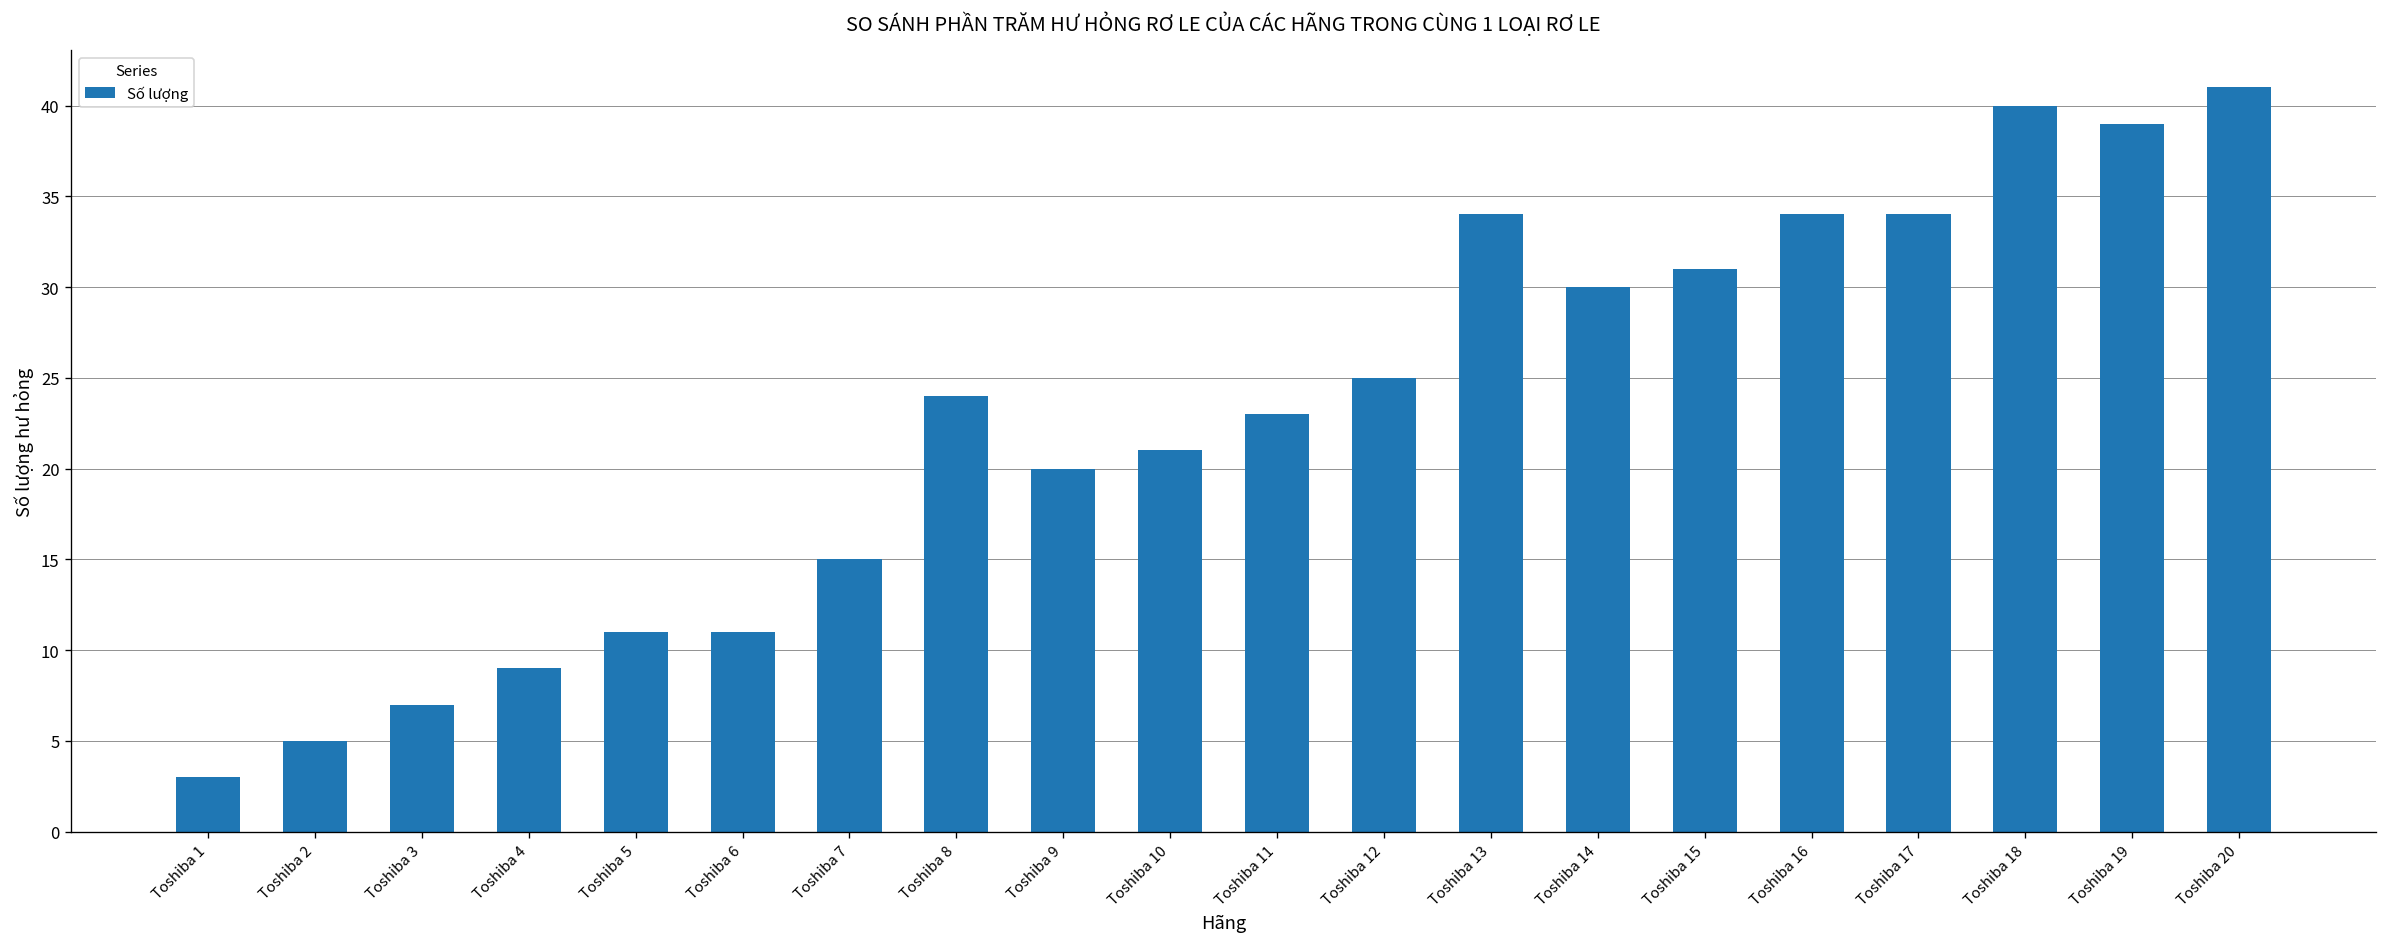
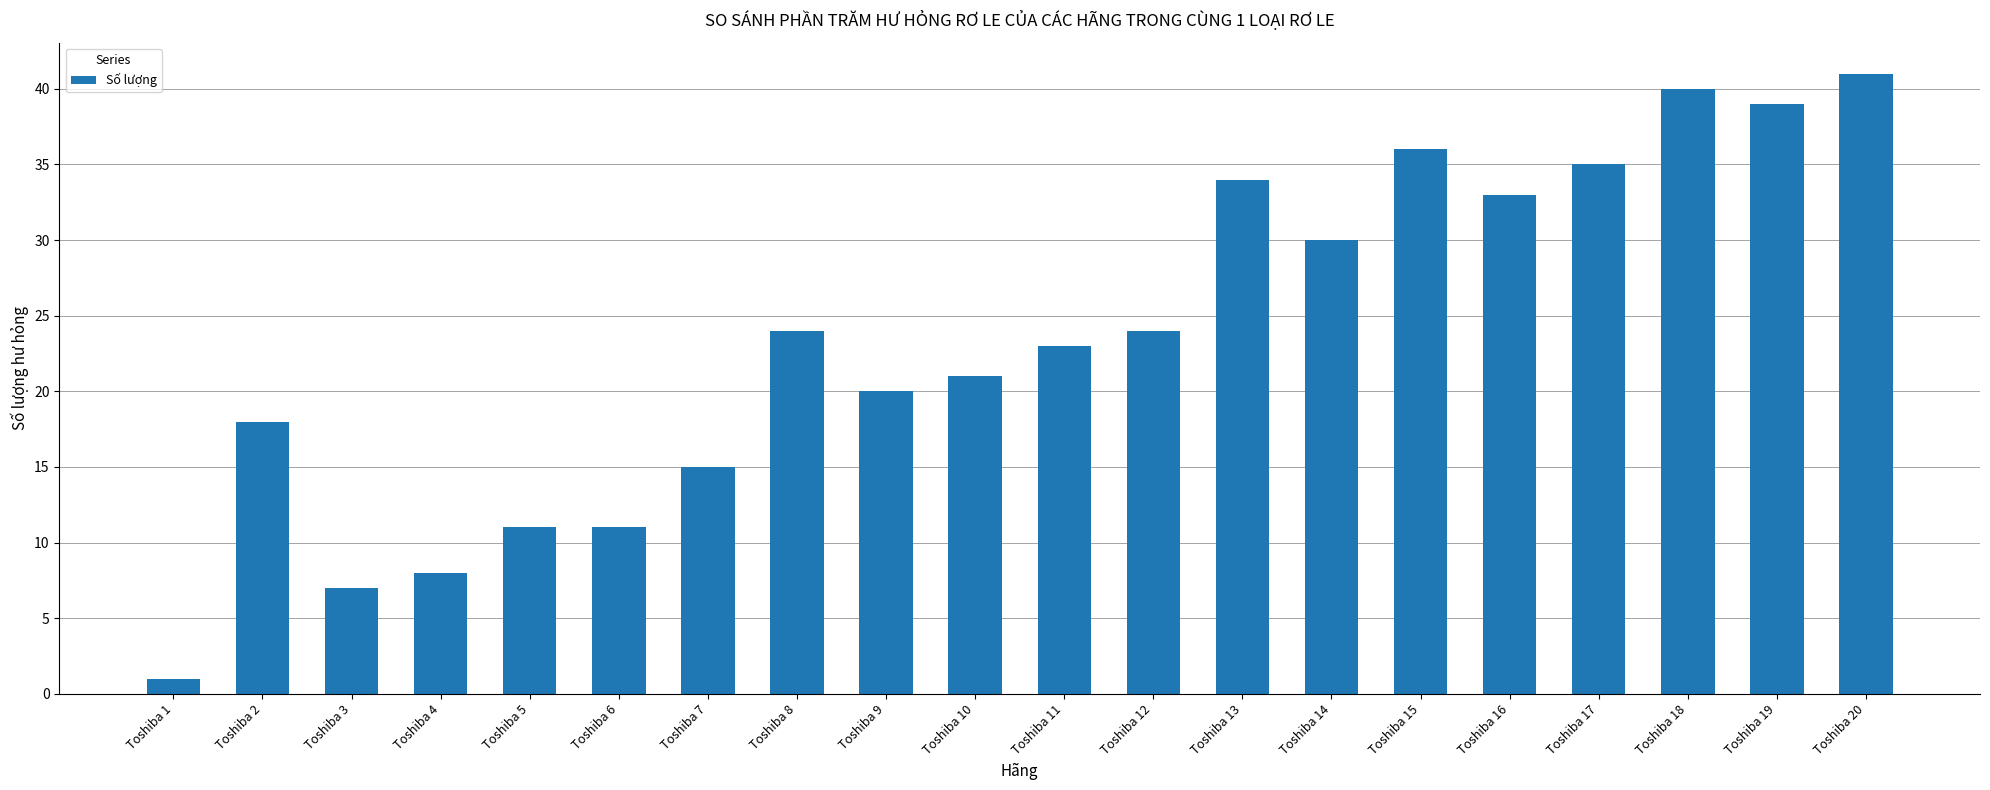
  {
-   "Toshiba 1": 3,
-   "Toshiba 2": 5,
+   "Toshiba 1": 1,
+   "Toshiba 2": 18,
    "Toshiba 3": 7,
-   "Toshiba 4": 9,
+   "Toshiba 4": 8,
    "Toshiba 5": 11,
    "Toshiba 6": 11,
    "Toshiba 7": 15,
    "Toshiba 8": 24,
    "Toshiba 9": 20,
    "Toshiba 10": 21,
    "Toshiba 11": 23,
-   "Toshiba 12": 25,
+   "Toshiba 12": 24,
    "Toshiba 13": 34,
    "Toshiba 14": 30,
-   "Toshiba 15": 31,
-   "Toshiba 16": 34,
-   "Toshiba 17": 34,
+   "Toshiba 15": 36,
+   "Toshiba 16": 33,
+   "Toshiba 17": 35,
    "Toshiba 18": 40,
    "Toshiba 19": 39,
    "Toshiba 20": 41
  }
